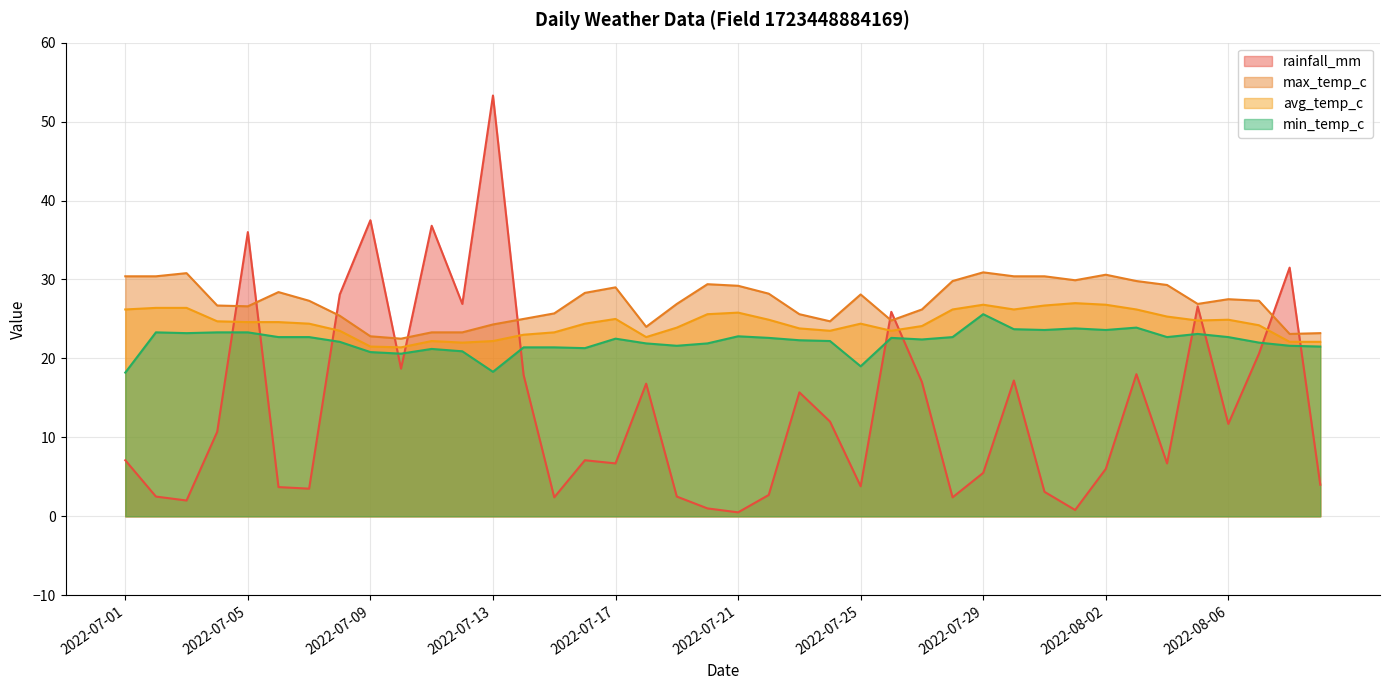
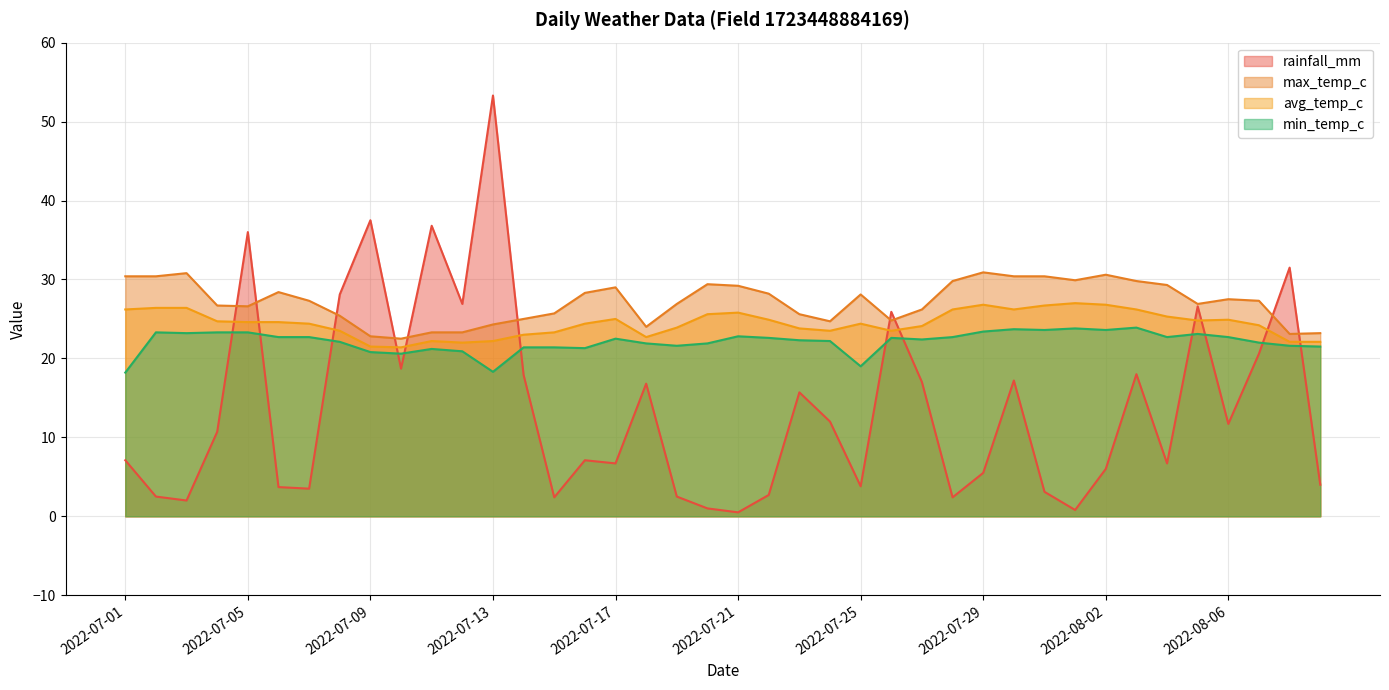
  {
    "min_temp_c": {
      "2022-07-01": 18,
      "2022-07-05": 23,
      "2022-07-09": 21,
      "2022-07-13": 18,
      "2022-07-17": 23,
      "2022-07-21": 23,
      "2022-07-25": 19,
-     "2022-07-29": 26,
+     "2022-07-29": 23,
      "2022-08-02": 24,
      "2022-08-06": 23
    }
  }
